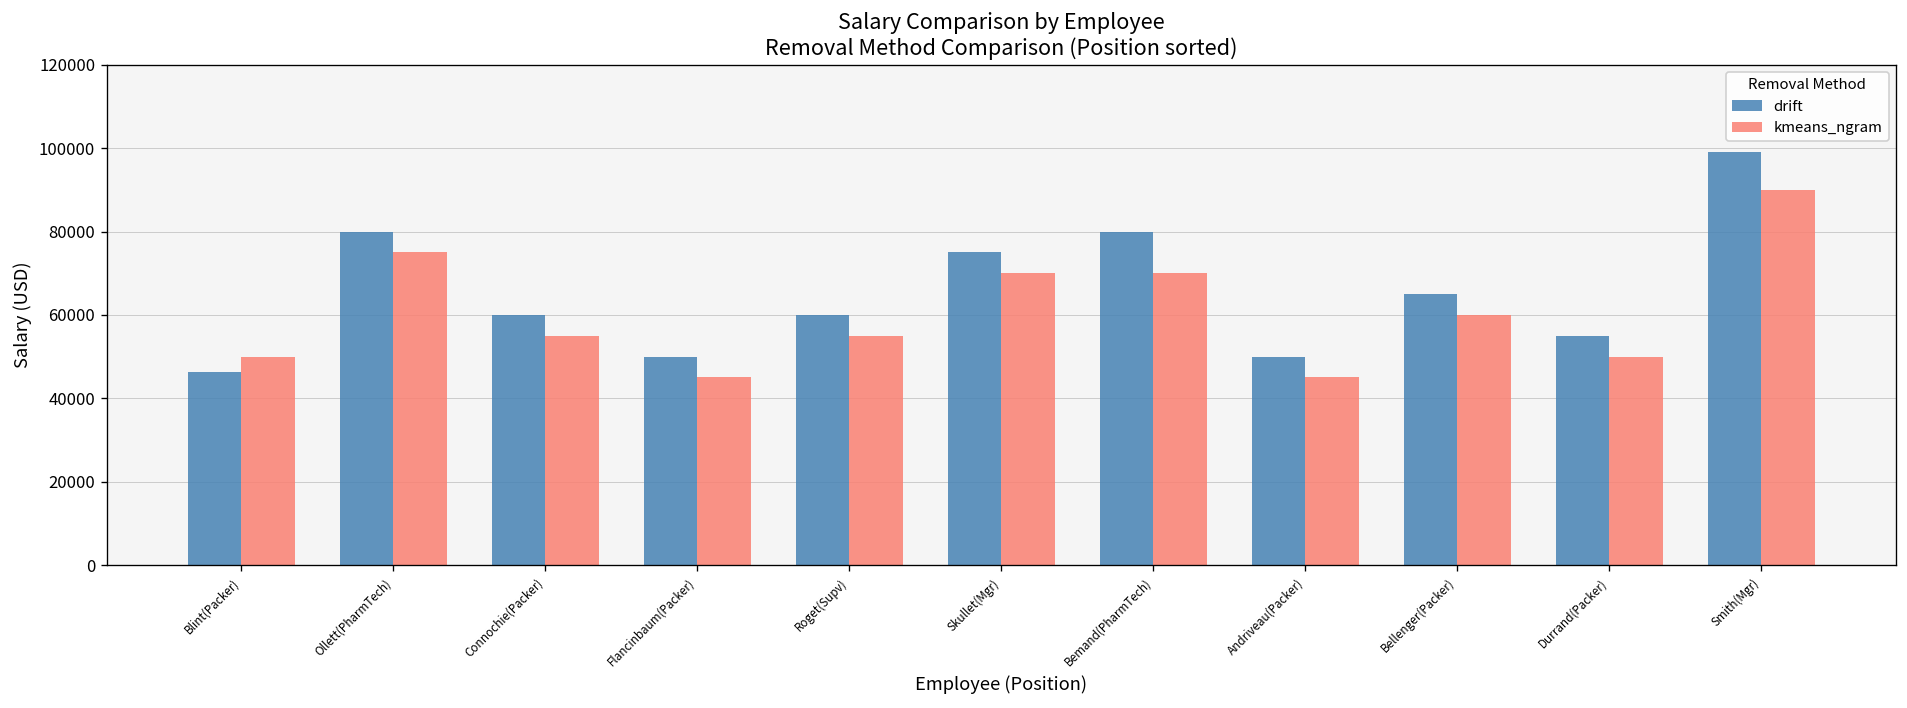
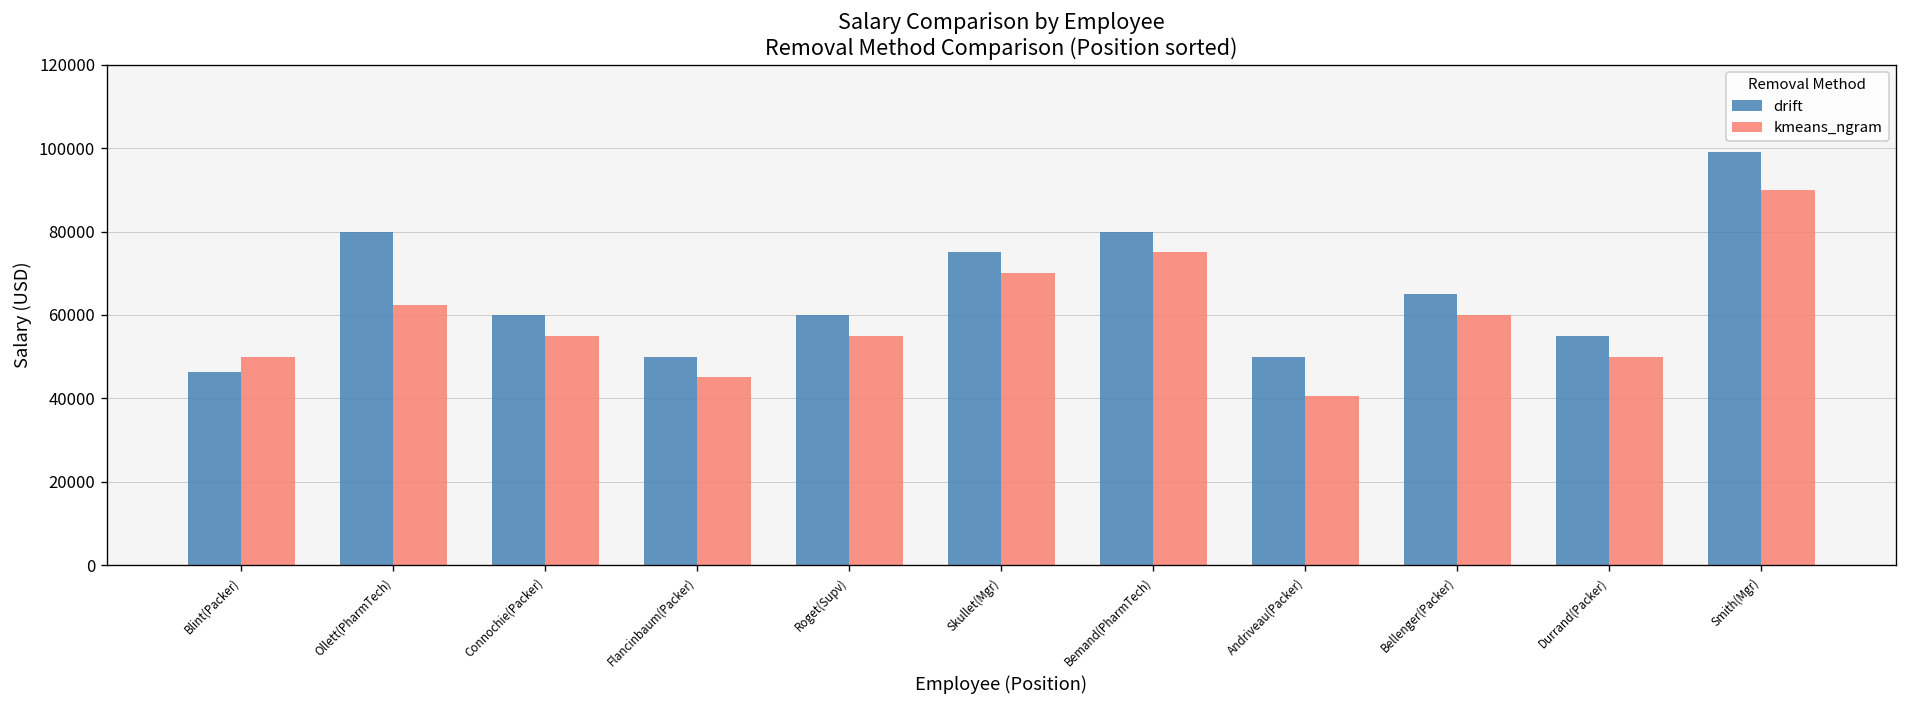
  {
    "drift": {
      "Blint(Packer)": 46000,
      "Ollett(PharmTech)": 80000,
      "Connochie(Packer)": 60000,
      "Flancinbaum(Packer)": 50000,
      "Roget(Supv)": 60000,
      "Skullet(Mgr)": 75000,
      "Bemand(PharmTech)": 80000,
      "Andriveau(Packer)": 50000,
      "Bellenger(Packer)": 65000,
      "Durrand(Packer)": 55000,
      "Smith(Mgr)": 99000
    },
    "kmeans_ngram": {
      "Blint(Packer)": 50000,
-     "Ollett(PharmTech)": 75000,
+     "Ollett(PharmTech)": 62000,
      "Connochie(Packer)": 55000,
      "Flancinbaum(Packer)": 45000,
      "Roget(Supv)": 55000,
      "Skullet(Mgr)": 70000,
-     "Bemand(PharmTech)": 70000,
-     "Andriveau(Packer)": 45000,
+     "Bemand(PharmTech)": 75000,
+     "Andriveau(Packer)": 41000,
      "Bellenger(Packer)": 60000,
      "Durrand(Packer)": 50000,
      "Smith(Mgr)": 90000
    }
  }
